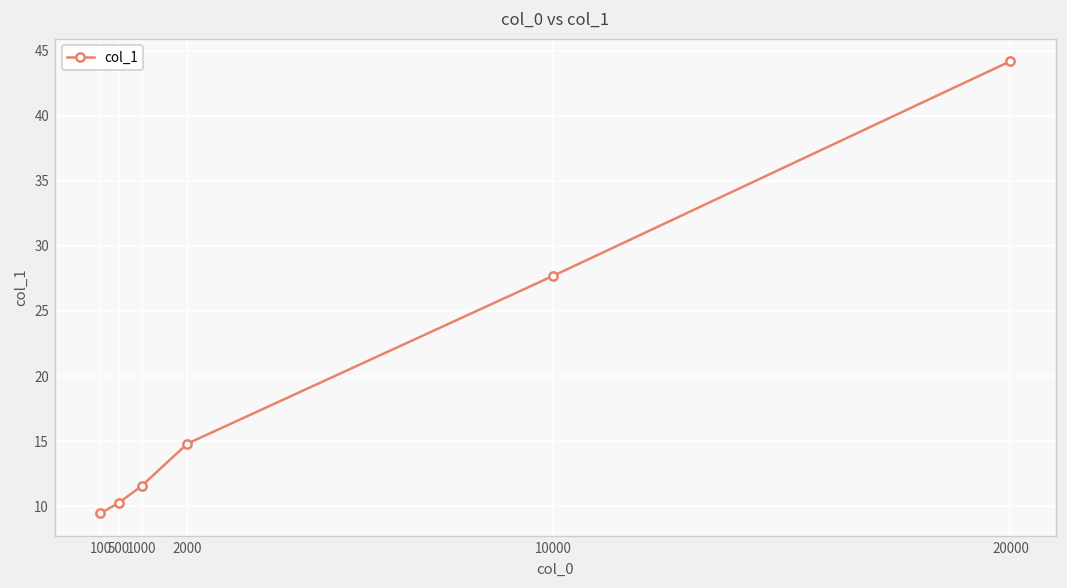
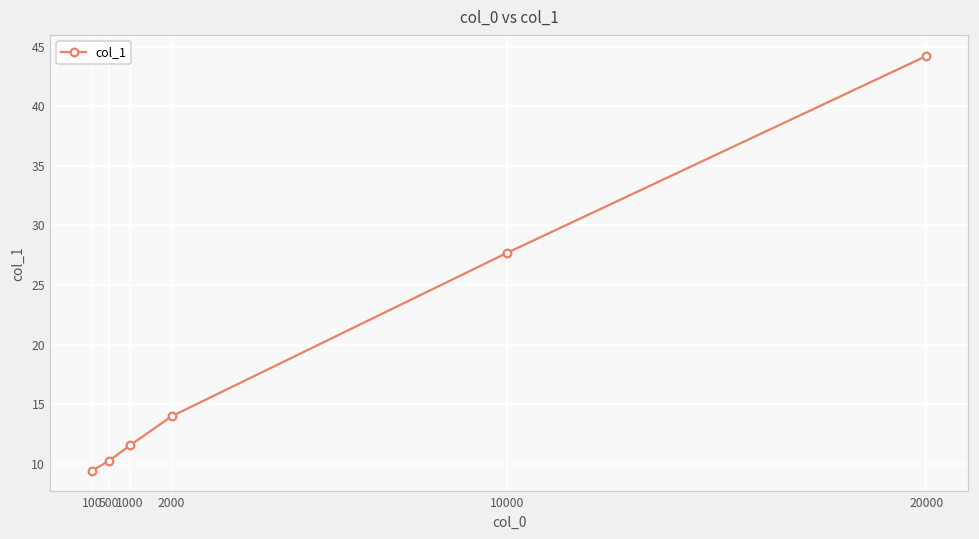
  {
    "1000": 11.6,
-   "2000": 14.8,
+   "2000": 14.0,
    "10000": 27.7,
    "20000": 44.2
  }
